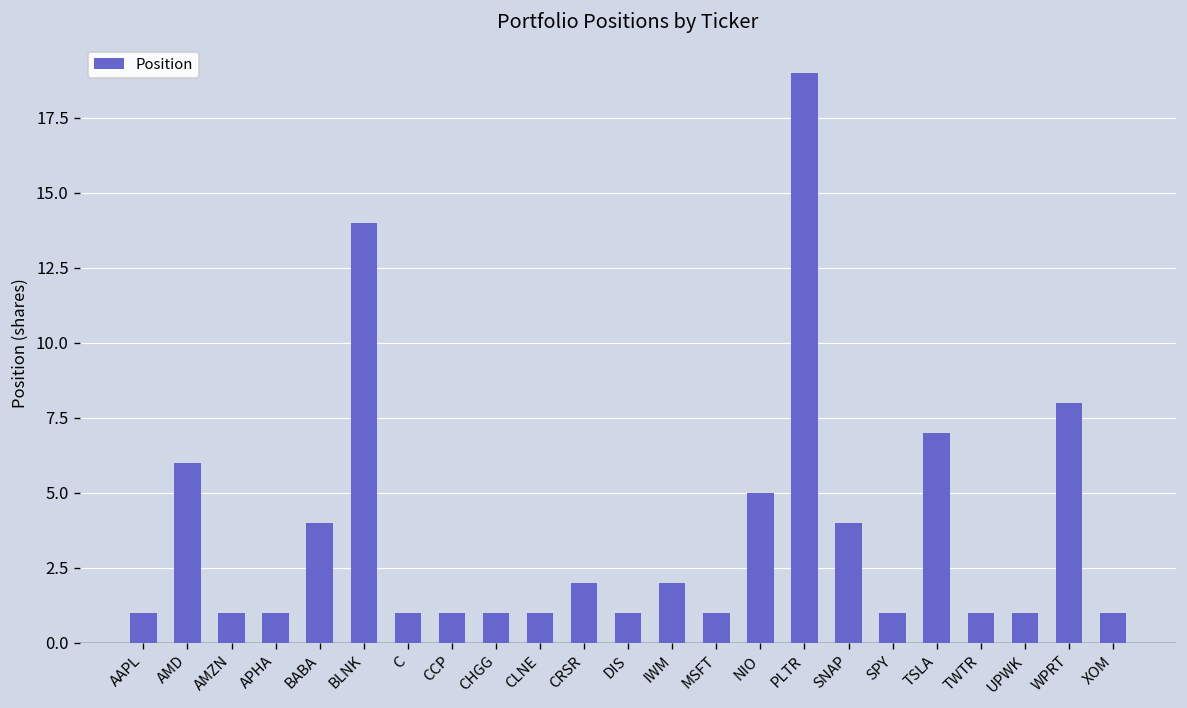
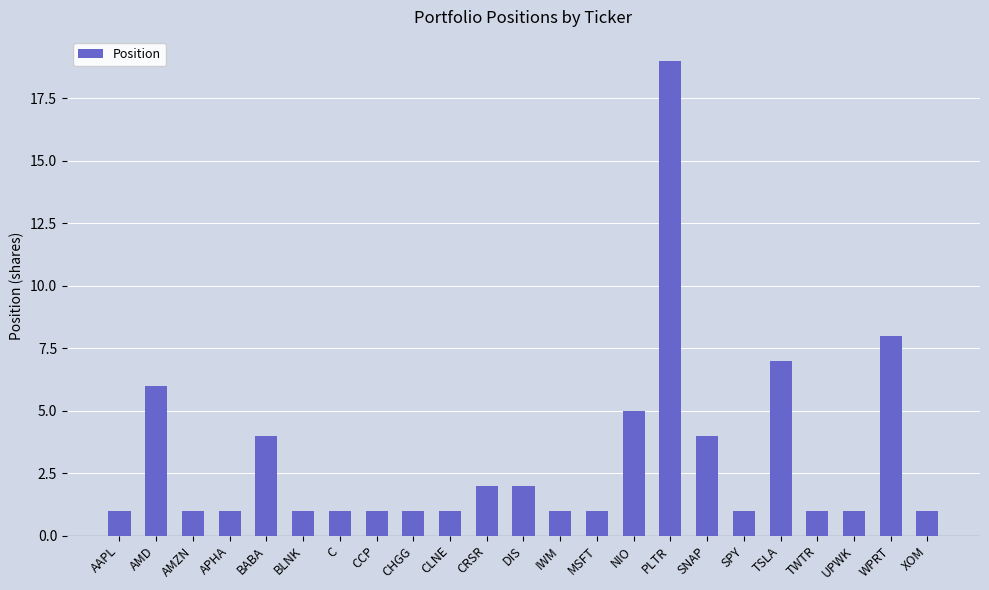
  {
    "AAPL": 1,
    "AMD": 6,
    "AMZN": 1,
    "APHA": 1,
    "BABA": 4,
-   "BLNK": 14,
+   "BLNK": 1,
    "C": 1,
    "CCP": 1,
    "CHGG": 1,
    "CLNE": 1,
    "CRSR": 2,
-   "DIS": 1,
-   "IWM": 2,
+   "DIS": 2,
+   "IWM": 1,
    "MSFT": 1,
    "NIO": 5,
    "PLTR": 19,
    "SNAP": 4,
    "SPY": 1,
    "TSLA": 7,
    "TWTR": 1,
    "UPWK": 1,
    "WPRT": 8,
    "XOM": 1
  }
